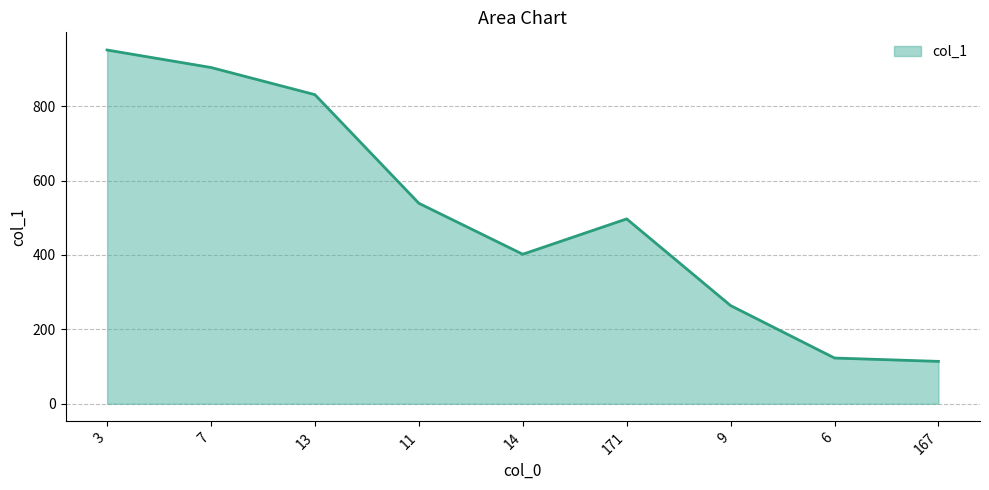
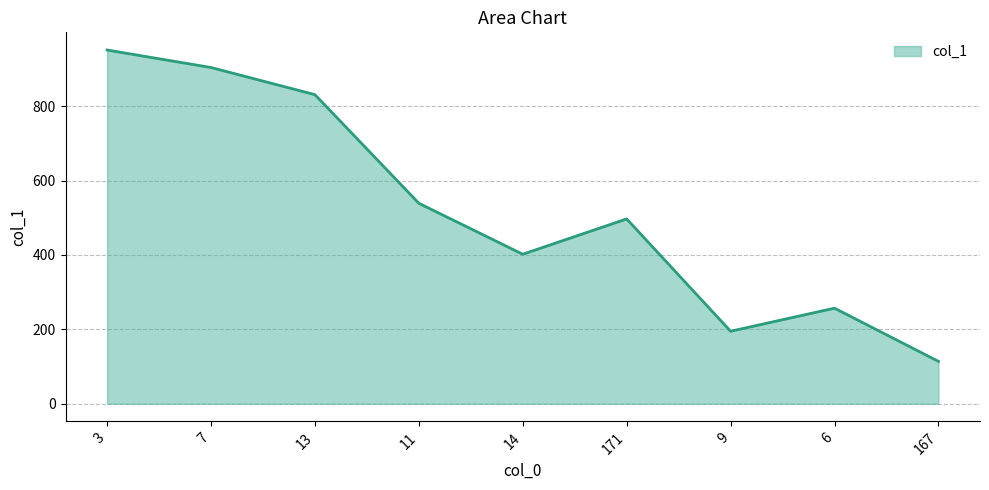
  {
    "3": 950,
    "7": 900,
    "13": 830,
    "11": 540,
    "14": 400,
    "171": 500,
-   "9": 260,
-   "6": 120,
+   "9": 200,
+   "6": 260,
    "167": 110
  }
